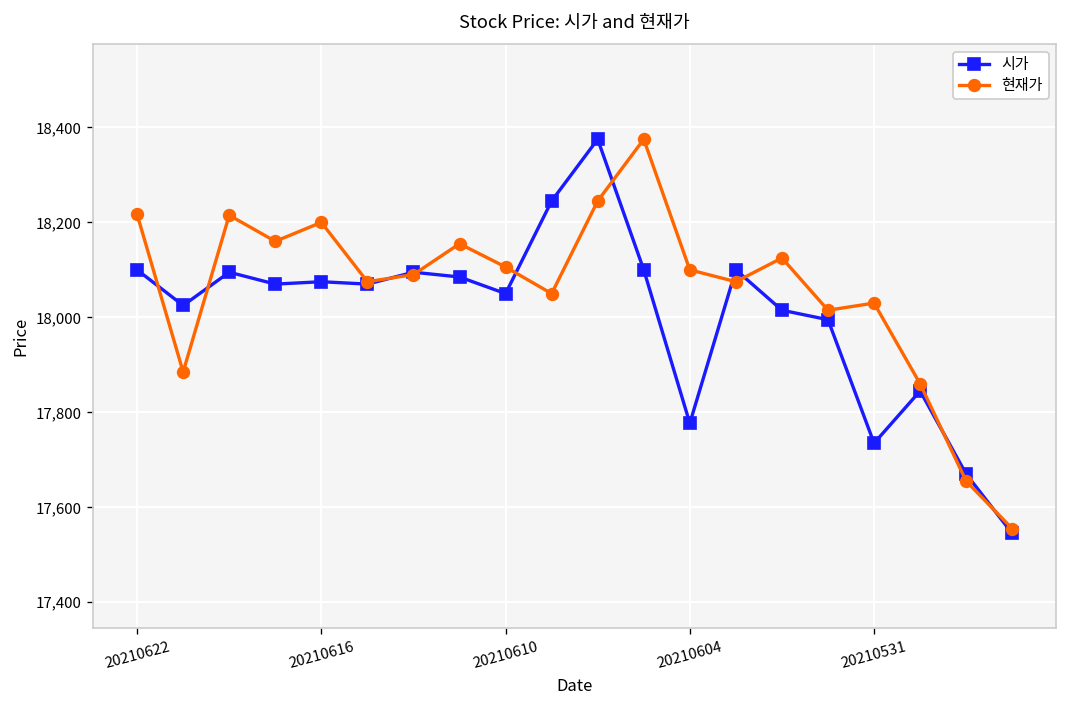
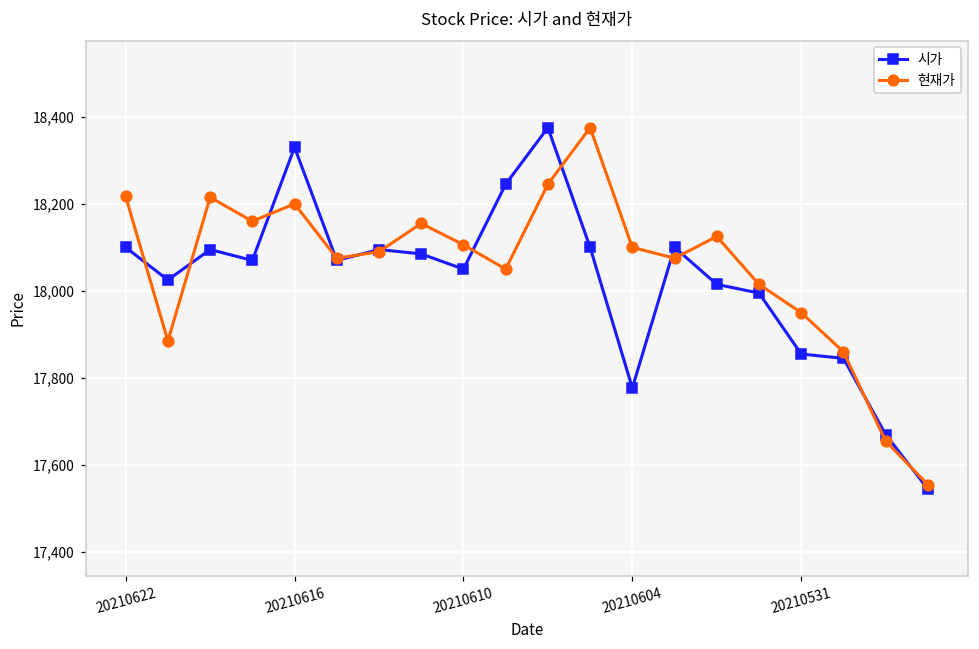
  {
    "시가": {
      "20210622": "18,100",
-     "20210616": "18,080",
+     "20210616": "18,330",
      "20210610": "18,050",
      "20210604": "17,780",
-     "20210531": "17,740"
+     "20210531": "17,860"
    },
    "현재가": {
      "20210622": "18,220",
      "20210616": "18,200",
      "20210610": "18,110",
      "20210604": "18,100",
-     "20210531": "18,030"
+     "20210531": "17,950"
    }
  }
